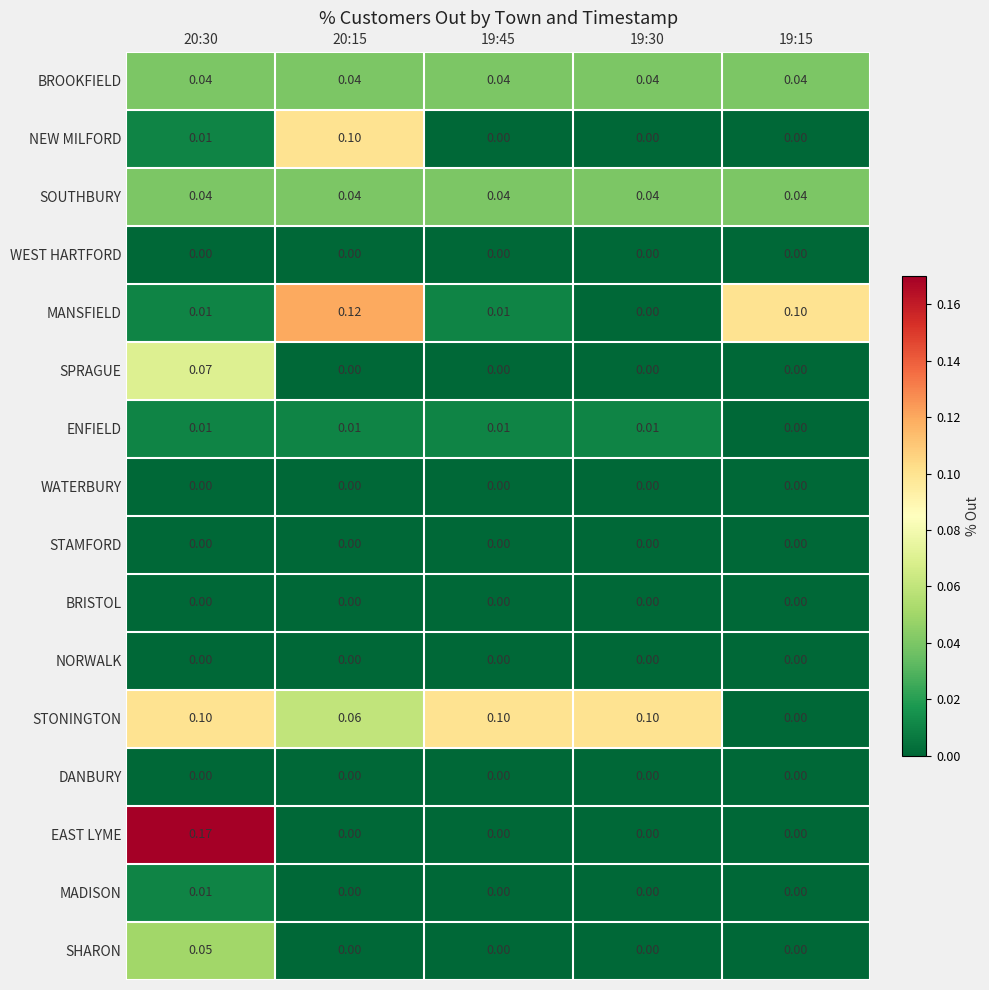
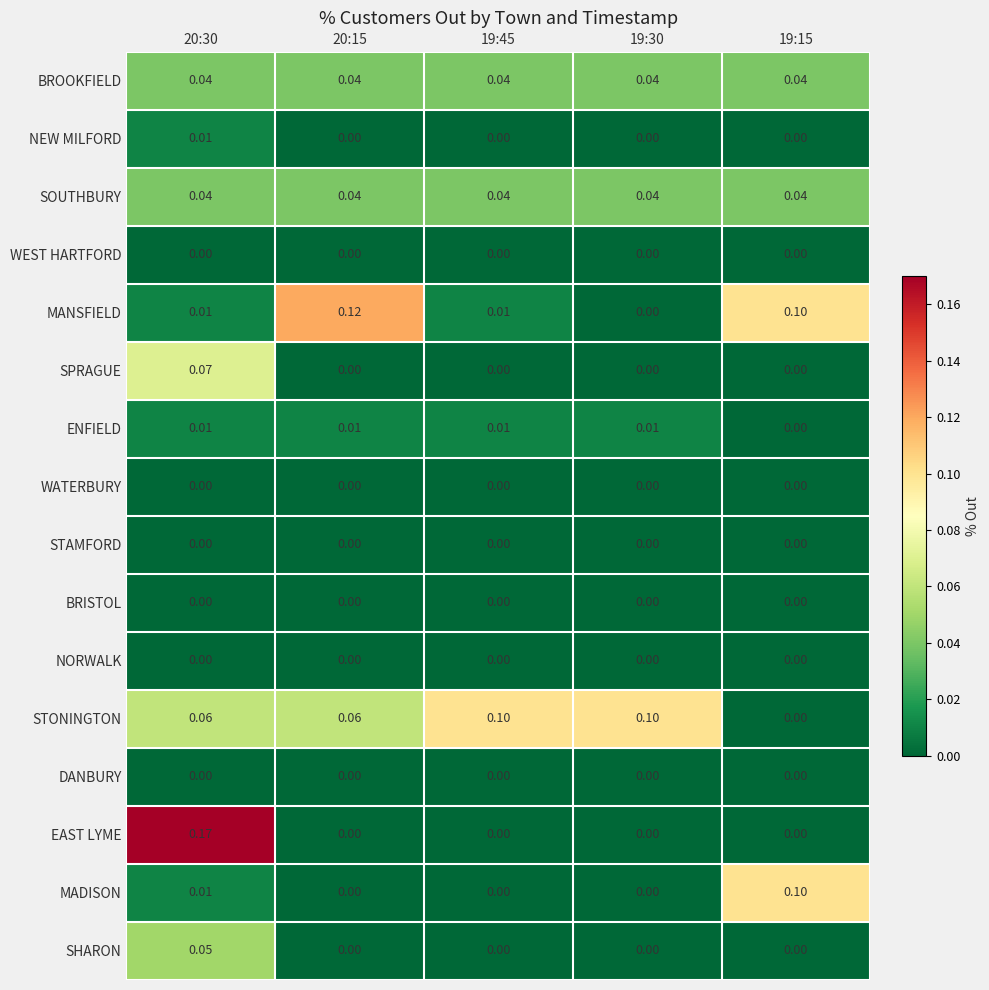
  {
    "BROOKFIELD": {
      "20:30": 0.04,
      "20:15": 0.04,
      "19:45": 0.04,
      "19:30": 0.04,
      "19:15": 0.04
    },
    "NEW MILFORD": {
      "20:30": 0.01,
-     "20:15": 0.10,
+     "20:15": 0.00,
      "19:45": 0.00,
      "19:30": 0.00,
      "19:15": 0.00
    },
    "SOUTHBURY": {
      "20:30": 0.04,
      "20:15": 0.04,
      "19:45": 0.04,
      "19:30": 0.04,
      "19:15": 0.04
    },
    "WEST HARTFORD": {
      "20:30": 0.00,
      "20:15": 0.00,
      "19:45": 0.00,
      "19:30": 0.00,
      "19:15": 0.00
    },
    "MANSFIELD": {
      "20:30": 0.01,
      "20:15": 0.12,
      "19:45": 0.01,
      "19:30": 0.00,
      "19:15": 0.10
    },
    "SPRAGUE": {
      "20:30": 0.07,
      "20:15": 0.00,
      "19:45": 0.00,
      "19:30": 0.00,
      "19:15": 0.00
    },
    "ENFIELD": {
      "20:30": 0.01,
      "20:15": 0.01,
      "19:45": 0.01,
      "19:30": 0.01,
      "19:15": 0.00
    },
    "WATERBURY": {
      "20:30": 0.00,
      "20:15": 0.00,
      "19:45": 0.00,
      "19:30": 0.00,
      "19:15": 0.00
    },
    "STAMFORD": {
      "20:30": 0.00,
      "20:15": 0.00,
      "19:45": 0.00,
      "19:30": 0.00,
      "19:15": 0.00
    },
    "BRISTOL": {
      "20:30": 0.00,
      "20:15": 0.00,
      "19:45": 0.00,
      "19:30": 0.00,
      "19:15": 0.00
    },
    "NORWALK": {
      "20:30": 0.00,
      "20:15": 0.00,
      "19:45": 0.00,
      "19:30": 0.00,
      "19:15": 0.00
    },
    "STONINGTON": {
-     "20:30": 0.10,
+     "20:30": 0.06,
      "20:15": 0.06,
      "19:45": 0.10,
      "19:30": 0.10,
      "19:15": 0.00
    },
    "DANBURY": {
      "20:30": 0.00,
      "20:15": 0.00,
      "19:45": 0.00,
      "19:30": 0.00,
      "19:15": 0.00
    },
    "EAST LYME": {
      "20:30": 0.17,
      "20:15": 0.00,
      "19:45": 0.00,
      "19:30": 0.00,
      "19:15": 0.00
    },
    "MADISON": {
      "20:30": 0.01,
      "20:15": 0.00,
      "19:45": 0.00,
      "19:30": 0.00,
-     "19:15": 0.00
+     "19:15": 0.10
    },
    "SHARON": {
      "20:30": 0.05,
      "20:15": 0.00,
      "19:45": 0.00,
      "19:30": 0.00,
      "19:15": 0.00
    }
  }
